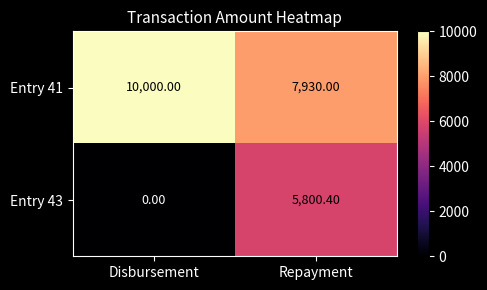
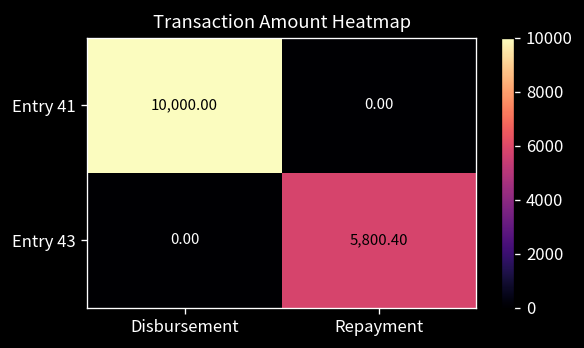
  {
    "Entry 41": {
      "Disbursement": "10,000.00",
-     "Repayment": "7,930.00"
+     "Repayment": "0.00"
    },
    "Entry 43": {
      "Disbursement": "0.00",
      "Repayment": "5,800.40"
    }
  }
